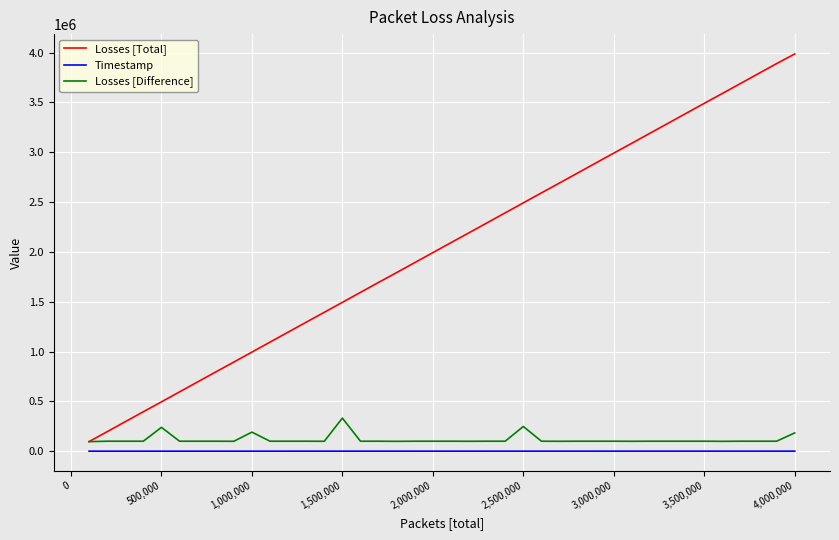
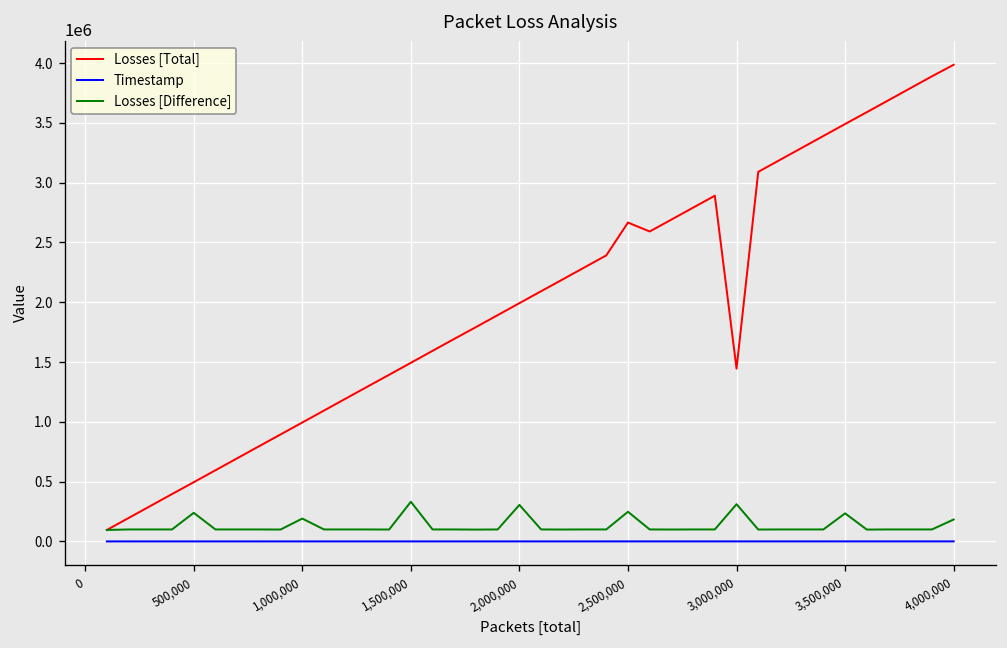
  {
    "Losses [Total]": {
      "500,000": 500000,
      "1,000,000": 1000000,
      "1,500,000": 1500000,
      "2,000,000": 2000000,
-     "2,500,000": 2500000,
-     "3,000,000": 3000000,
+     "2,500,000": 2700000,
+     "3,000,000": 1400000,
      "3,500,000": 3500000,
      "4,000,000": 4000000
    },
    "Timestamp": {
      "500,000": 0,
      "1,000,000": 0,
      "1,500,000": 0,
      "2,000,000": 0,
      "2,500,000": 0,
      "3,000,000": 0,
      "3,500,000": 0,
      "4,000,000": 0
    },
    "Losses [Difference]": {
      "500,000": 200000,
      "1,000,000": 200000,
      "1,500,000": 300000,
-     "2,000,000": 100000,
+     "2,000,000": 300000,
      "2,500,000": 200000,
-     "3,000,000": 100000,
-     "3,500,000": 100000,
+     "3,000,000": 300000,
+     "3,500,000": 200000,
      "4,000,000": 200000
    }
  }
